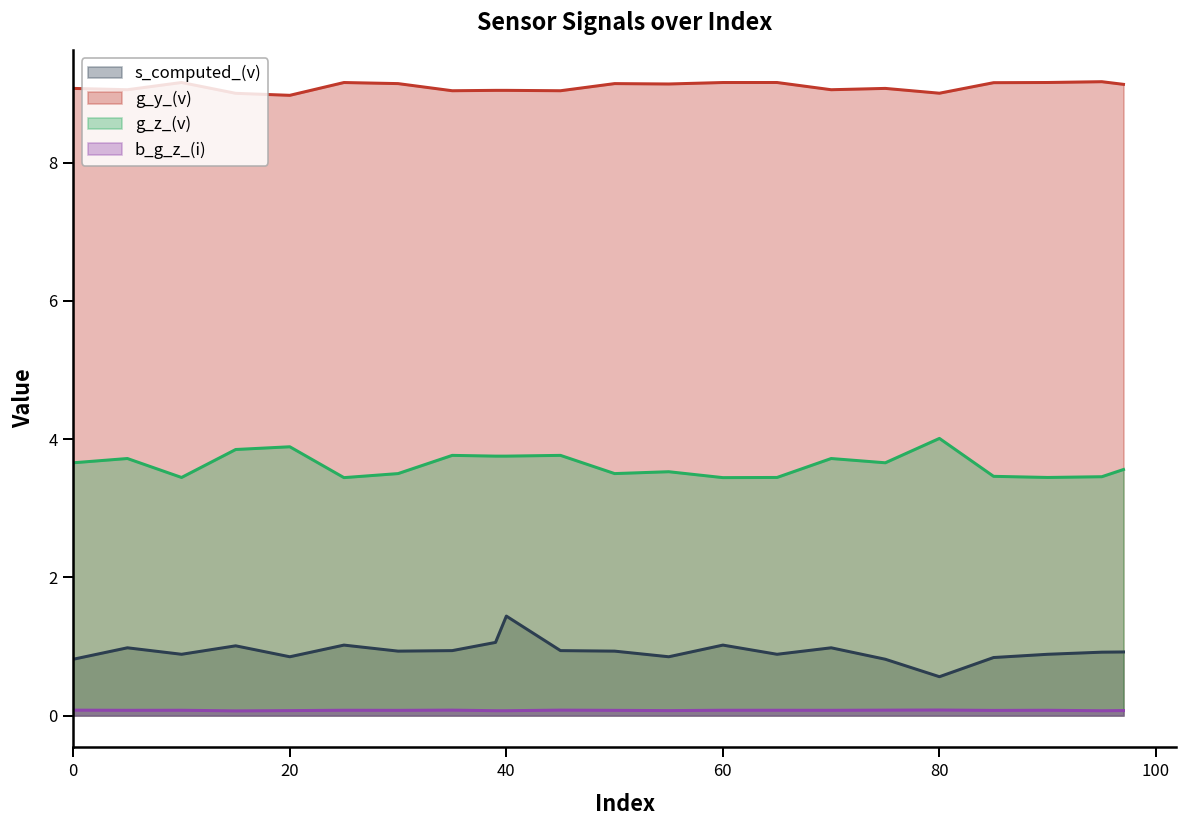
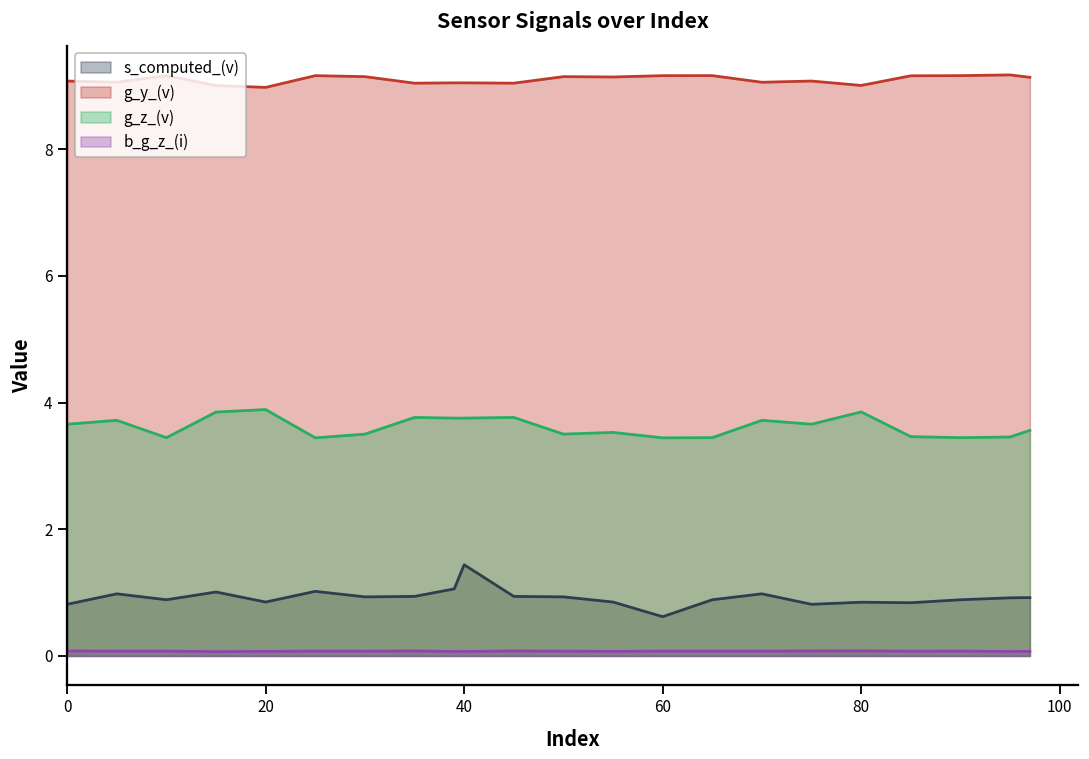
  {
    "s_computed_(v)": {
      "0": 0.8,
      "20": 0.9,
      "40": 1.4,
-     "60": 1.0,
-     "80": 0.6
+     "60": 0.6,
+     "80": 0.8
    },
    "g_y_(v)": {
      "0": 9.1,
      "20": 9.0,
      "40": 9.0,
      "60": 9.2,
      "80": 9.0
    },
    "g_z_(v)": {
      "0": 3.7,
      "20": 3.9,
      "40": 3.8,
      "60": 3.4,
-     "80": 4.0
+     "80": 3.9
    },
    "b_g_z_(i)": {
      "0": 0.1,
      "20": 0.1,
      "40": 0.1,
      "60": 0.1,
      "80": 0.1
    }
  }
